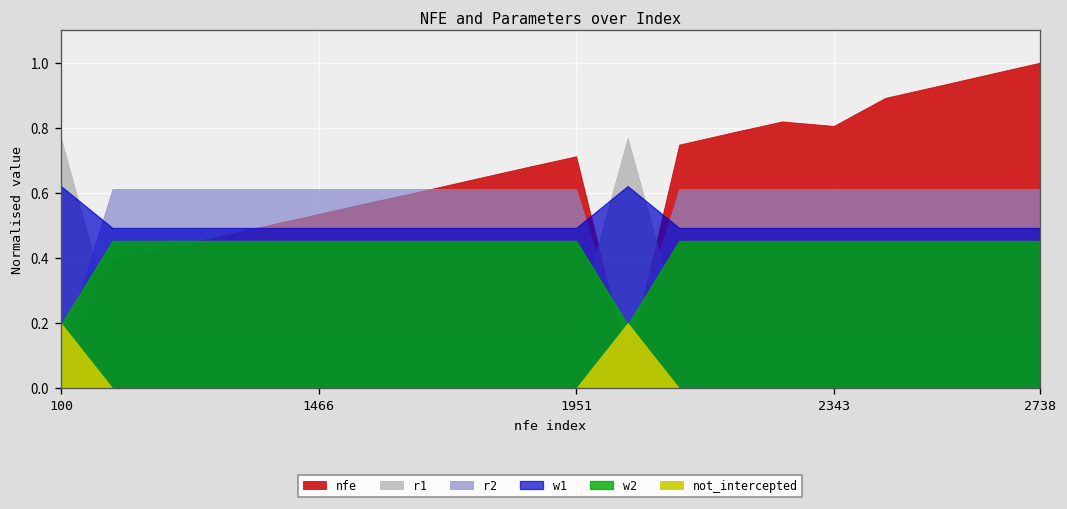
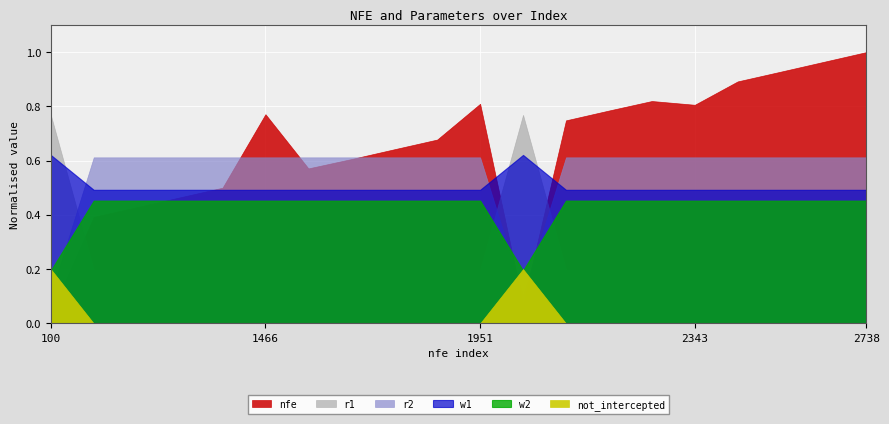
  {
    "nfe": {
      "100": 0.04,
-     "1466": 0.54,
-     "1951": 0.71,
+     "1466": 0.77,
+     "1951": 0.81,
      "2343": 0.81,
      "2738": 1.00
    },
    "w1": {
      "100": 0.62,
      "1466": 0.49,
      "1951": 0.49,
      "2343": 0.49,
      "2738": 0.49
    },
    "w2": {
      "1466": 0.45,
      "1951": 0.45,
      "2343": 0.45,
      "2738": 0.45
    },
    "not_intercepted": {
      "1466": 0.00,
      "1951": 0.00,
      "2343": 0.00,
      "2738": 0.00
    }
  }
